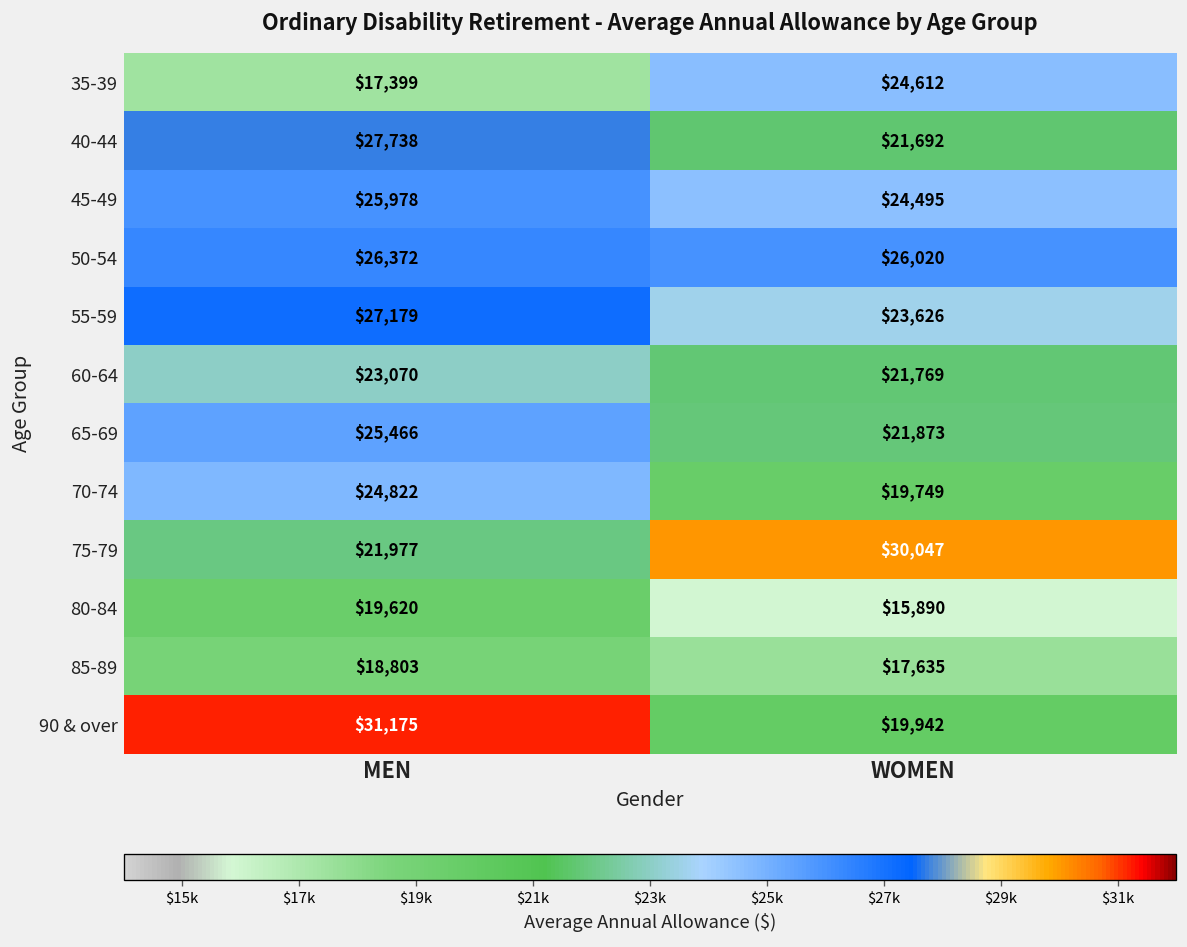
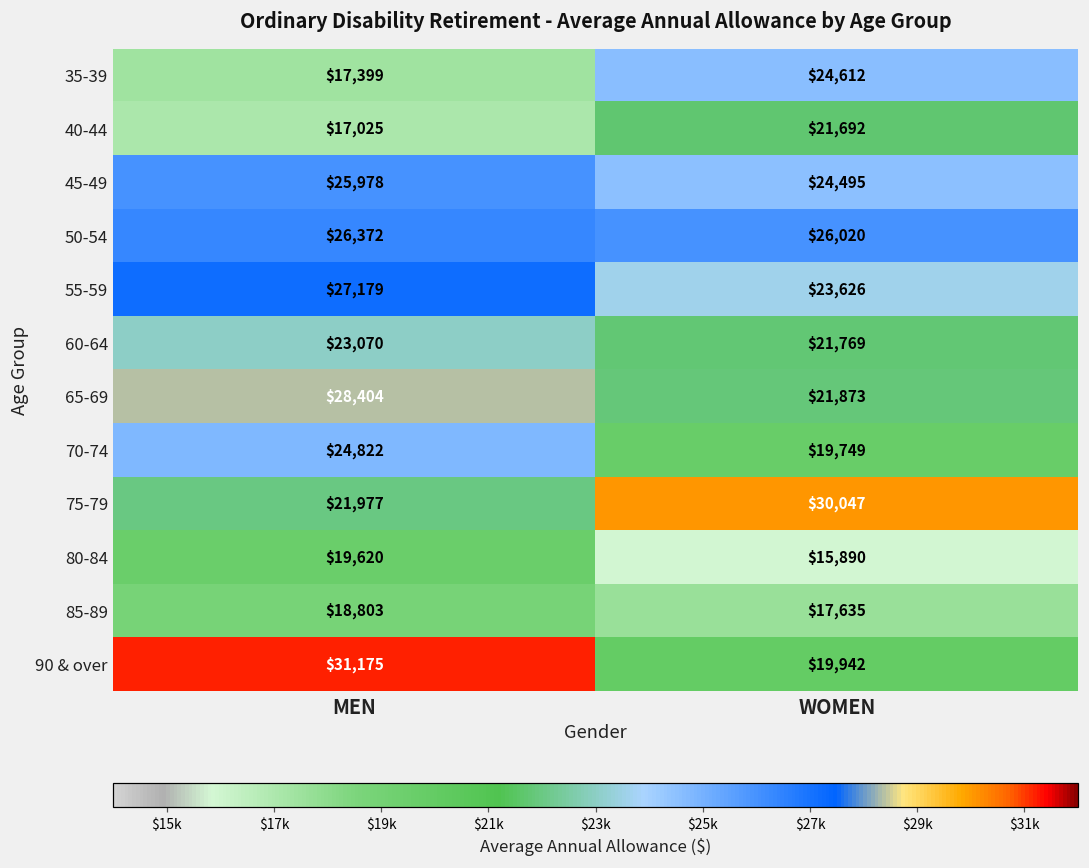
  {
    "35-39": {
      "MEN": "$17,399",
      "WOMEN": "$24,612"
    },
    "40-44": {
-     "MEN": "$27,738",
+     "MEN": "$17,025",
      "WOMEN": "$21,692"
    },
    "45-49": {
      "MEN": "$25,978",
      "WOMEN": "$24,495"
    },
    "50-54": {
      "MEN": "$26,372",
      "WOMEN": "$26,020"
    },
    "55-59": {
      "MEN": "$27,179",
      "WOMEN": "$23,626"
    },
    "60-64": {
      "MEN": "$23,070",
      "WOMEN": "$21,769"
    },
    "65-69": {
-     "MEN": "$25,466",
+     "MEN": "$28,404",
      "WOMEN": "$21,873"
    },
    "70-74": {
      "MEN": "$24,822",
      "WOMEN": "$19,749"
    },
    "75-79": {
      "MEN": "$21,977",
      "WOMEN": "$30,047"
    },
    "80-84": {
      "MEN": "$19,620",
      "WOMEN": "$15,890"
    },
    "85-89": {
      "MEN": "$18,803",
      "WOMEN": "$17,635"
    },
    "90 & over": {
      "MEN": "$31,175",
      "WOMEN": "$19,942"
    }
  }
